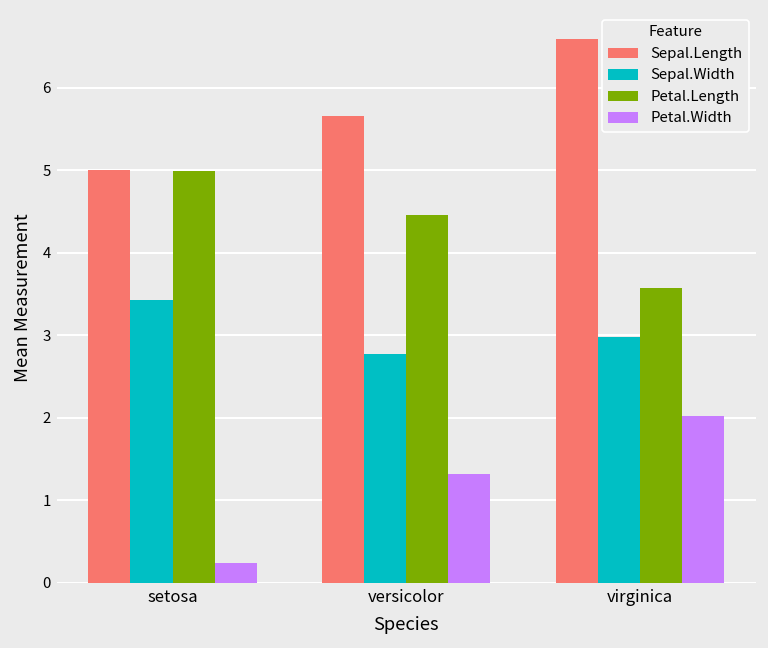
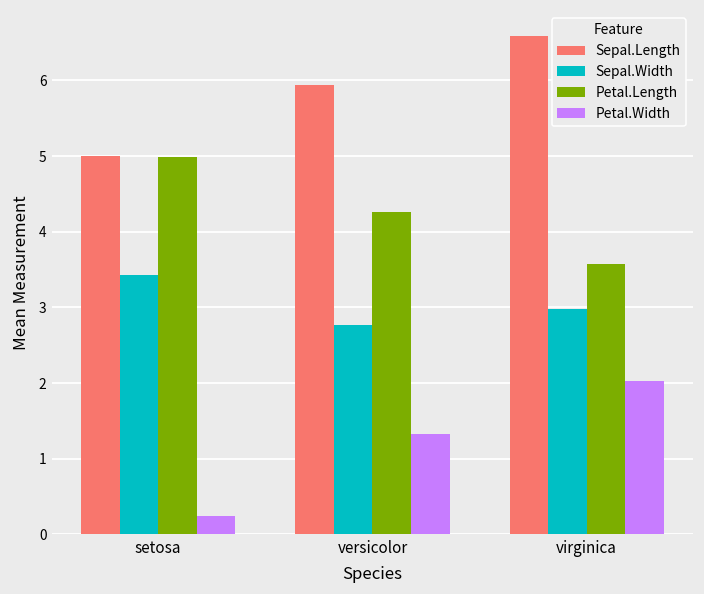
  {
    "Sepal.Length": {
      "setosa": 5.0,
-     "versicolor": 5.7,
+     "versicolor": 5.9,
      "virginica": 6.6
    },
    "Sepal.Width": {
      "setosa": 3.4,
      "versicolor": 2.8,
      "virginica": 3.0
    },
    "Petal.Length": {
      "setosa": 5.0,
-     "versicolor": 4.5,
+     "versicolor": 4.3,
      "virginica": 3.6
    },
    "Petal.Width": {
      "setosa": 0.2,
      "versicolor": 1.3,
      "virginica": 2.0
    }
  }
